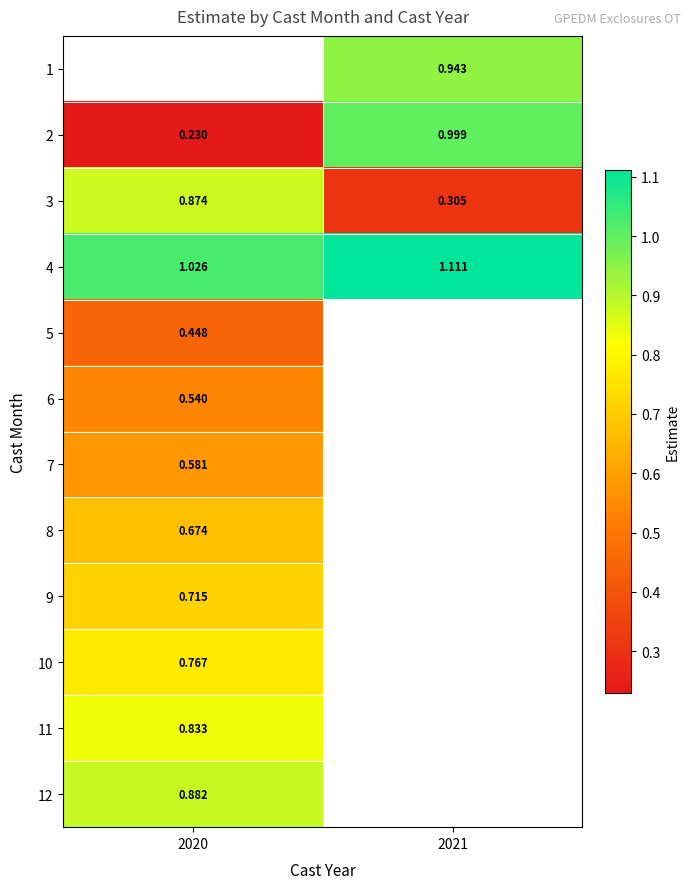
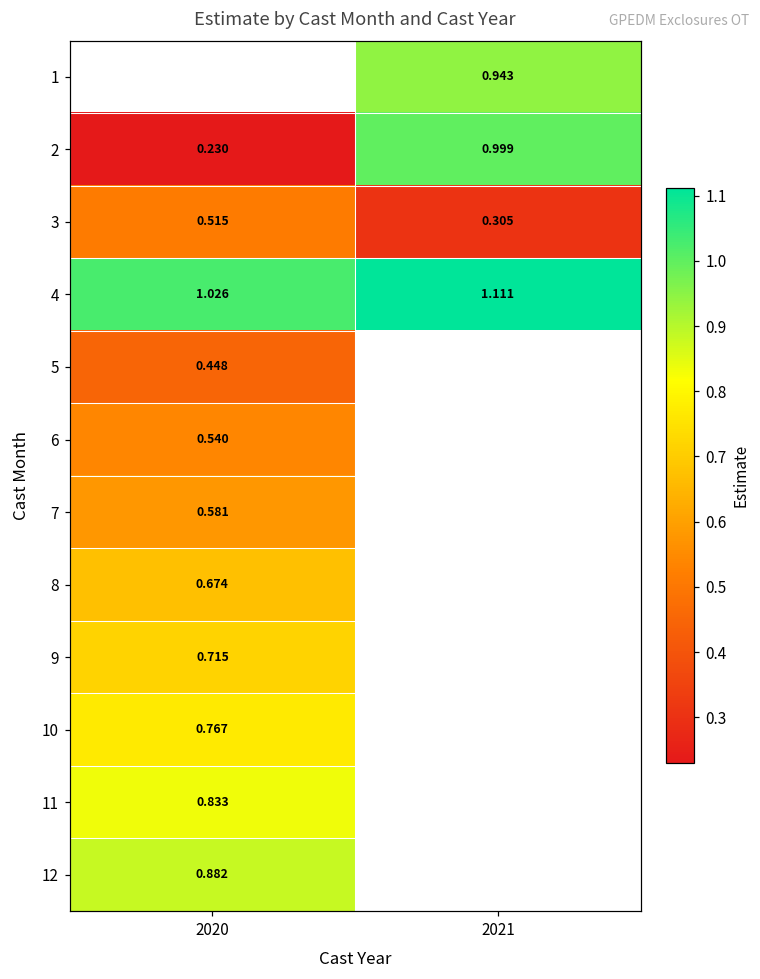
  {
    "1": {
      "2021": 0.943
    },
    "2": {
      "2020": 0.230,
      "2021": 0.999
    },
    "3": {
-     "2020": 0.874,
+     "2020": 0.515,
      "2021": 0.305
    },
    "4": {
      "2020": 1.026,
      "2021": 1.111
    },
    "5": {
      "2020": 0.448
    },
    "6": {
      "2020": 0.540
    },
    "7": {
      "2020": 0.581
    },
    "8": {
      "2020": 0.674
    },
    "9": {
      "2020": 0.715
    },
    "10": {
      "2020": 0.767
    },
    "11": {
      "2020": 0.833
    },
    "12": {
      "2020": 0.882
    }
  }
